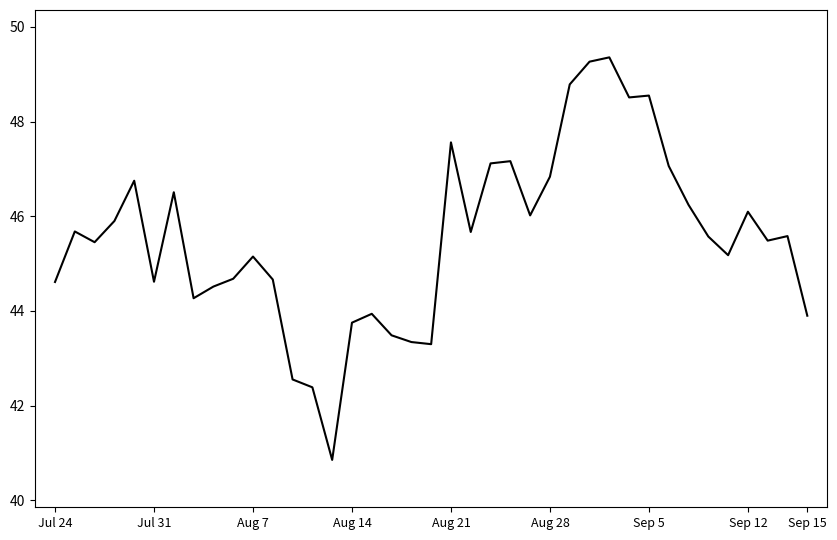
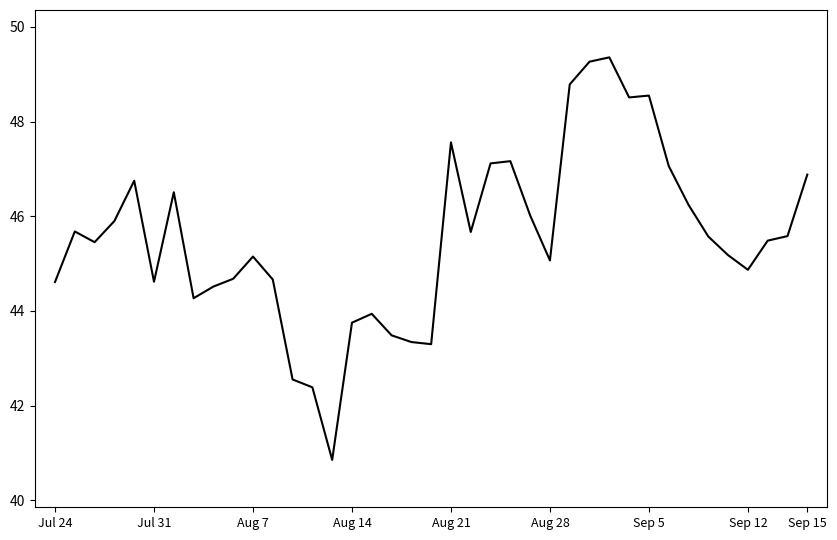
  {
    "Jul 24": 44.6,
    "Jul 31": 44.6,
    "Aug 7": 45.1,
    "Aug 14": 43.8,
    "Aug 21": 47.6,
-   "Aug 28": 46.8,
+   "Aug 28": 45.1,
    "Sep 5": 48.5,
-   "Sep 12": 46.1,
-   "Sep 15": 43.9
+   "Sep 12": 44.9,
+   "Sep 15": 46.9
  }
